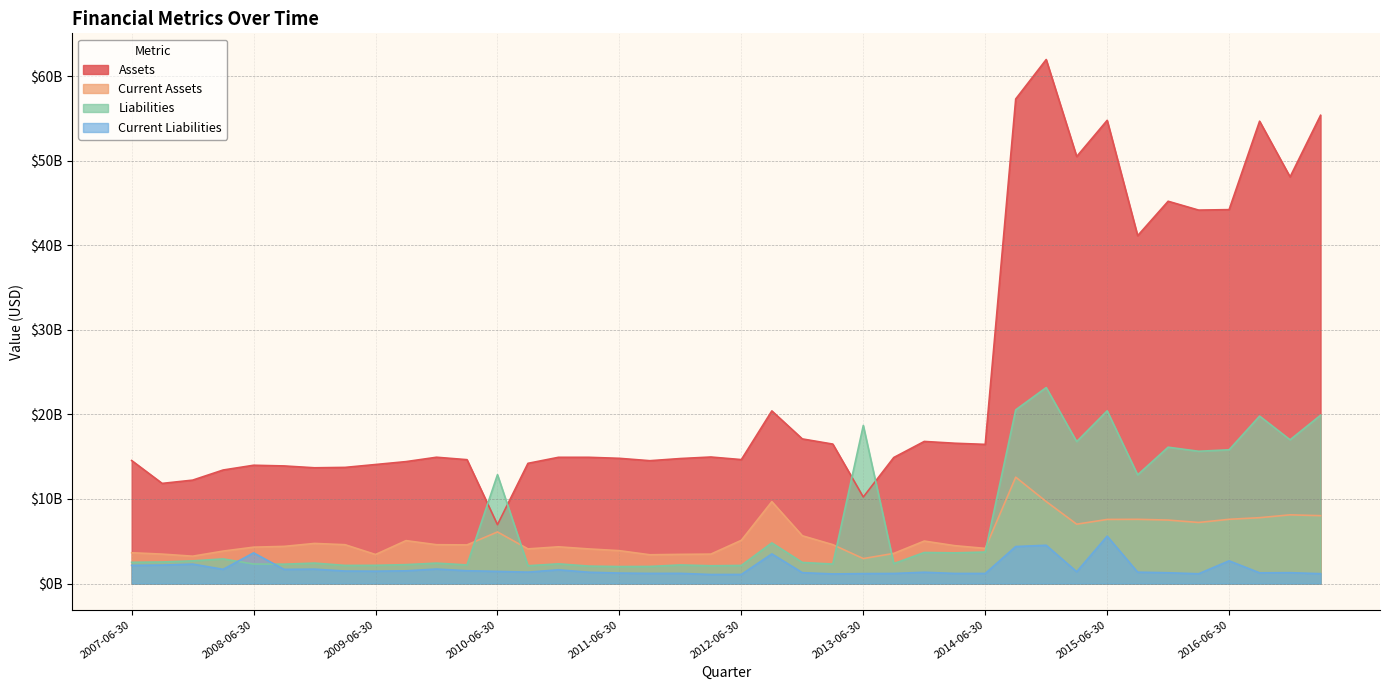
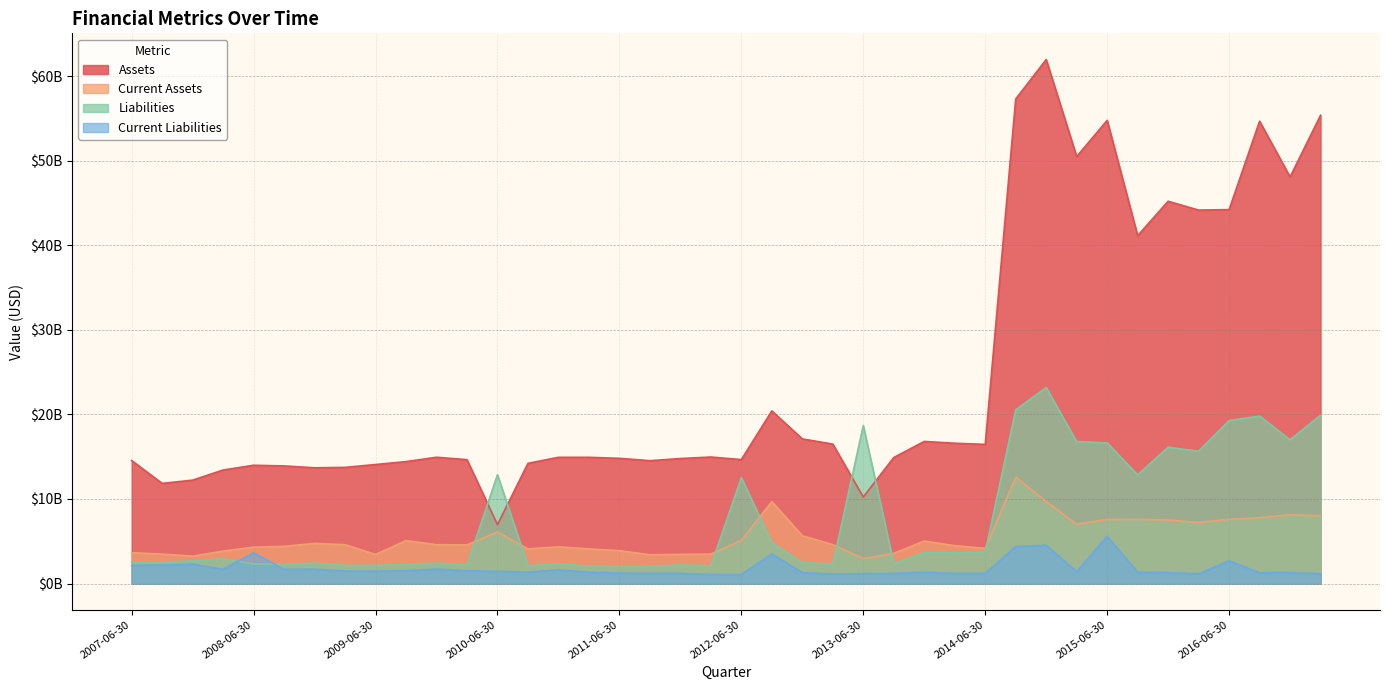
  {
    "Assets": {
      "2007-06-30": "$15000000000",
      "2008-06-30": "$14000000000",
      "2009-06-30": "$14000000000",
      "2010-06-30": "$7000000000",
      "2011-06-30": "$15000000000",
      "2012-06-30": "$15000000000",
      "2013-06-30": "$10000000000",
      "2014-06-30": "$16000000000",
      "2015-06-30": "$55000000000",
      "2016-06-30": "$44000000000"
    },
    "Current Assets": {
      "2007-06-30": "$4000000000",
      "2008-06-30": "$4000000000",
      "2009-06-30": "$3000000000",
      "2010-06-30": "$6000000000",
      "2011-06-30": "$4000000000",
      "2012-06-30": "$5000000000",
      "2013-06-30": "$3000000000",
      "2014-06-30": "$4000000000",
      "2015-06-30": "$8000000000",
      "2016-06-30": "$8000000000"
    },
    "Liabilities": {
      "2007-06-30": "$3000000000",
      "2008-06-30": "$2000000000",
      "2009-06-30": "$2000000000",
      "2010-06-30": "$13000000000",
      "2011-06-30": "$2000000000",
-     "2012-06-30": "$2000000000",
+     "2012-06-30": "$13000000000",
      "2013-06-30": "$19000000000",
      "2014-06-30": "$4000000000",
-     "2015-06-30": "$20000000000",
-     "2016-06-30": "$16000000000"
+     "2015-06-30": "$17000000000",
+     "2016-06-30": "$19000000000"
    },
    "Current Liabilities": {
      "2007-06-30": "$2000000000",
      "2008-06-30": "$4000000000",
      "2009-06-30": "$1000000000",
      "2010-06-30": "$1000000000",
      "2011-06-30": "$1000000000",
      "2012-06-30": "$1000000000",
      "2013-06-30": "$1000000000",
      "2014-06-30": "$1000000000",
      "2015-06-30": "$6000000000",
      "2016-06-30": "$3000000000"
    }
  }
